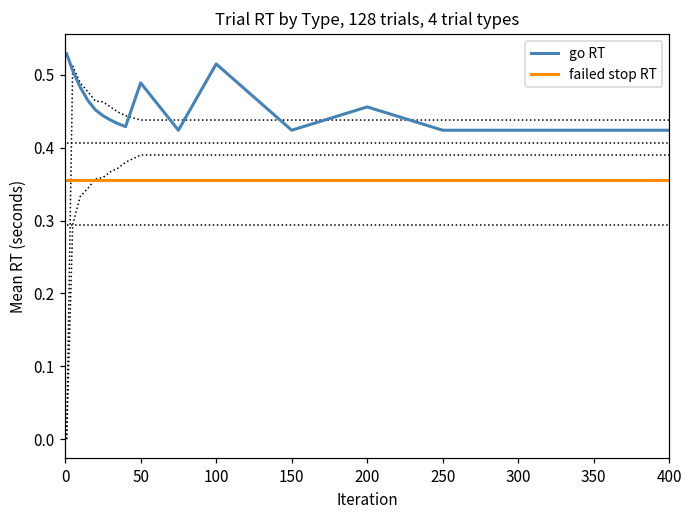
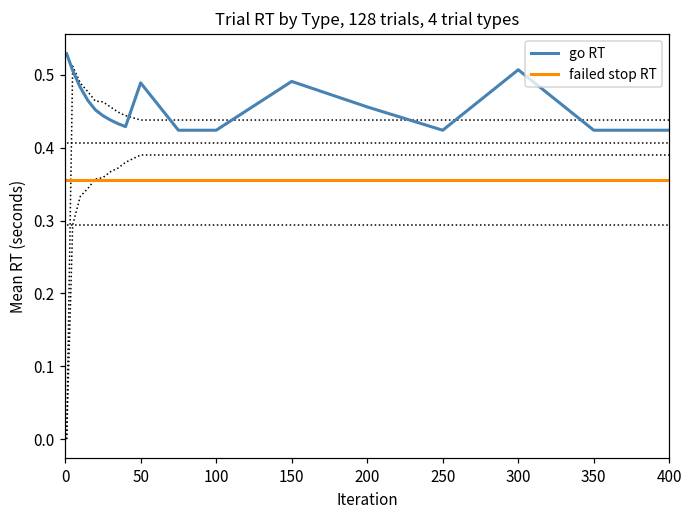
  {
    "go RT": {
      "50": 0.49,
-     "100": 0.52,
-     "150": 0.42,
+     "100": 0.42,
+     "150": 0.49,
      "200": 0.46,
      "250": 0.42,
-     "300": 0.42,
+     "300": 0.51,
      "350": 0.42,
      "400": 0.42
    },
    "failed stop RT": {
      "50": 0.36,
      "100": 0.36,
      "150": 0.36,
      "200": 0.36,
      "250": 0.36,
      "300": 0.36,
      "350": 0.36,
      "400": 0.36
    }
  }
